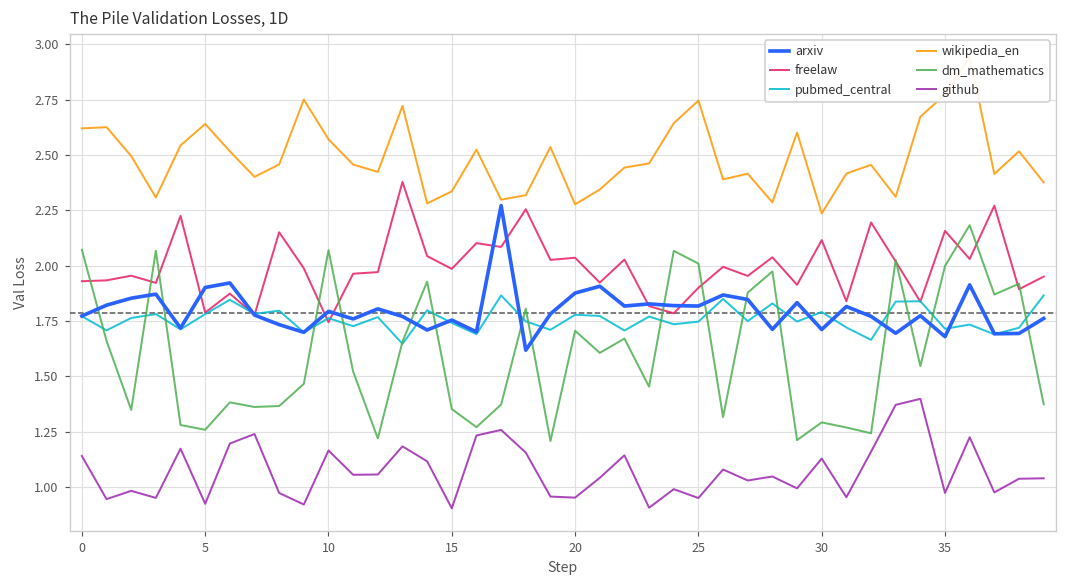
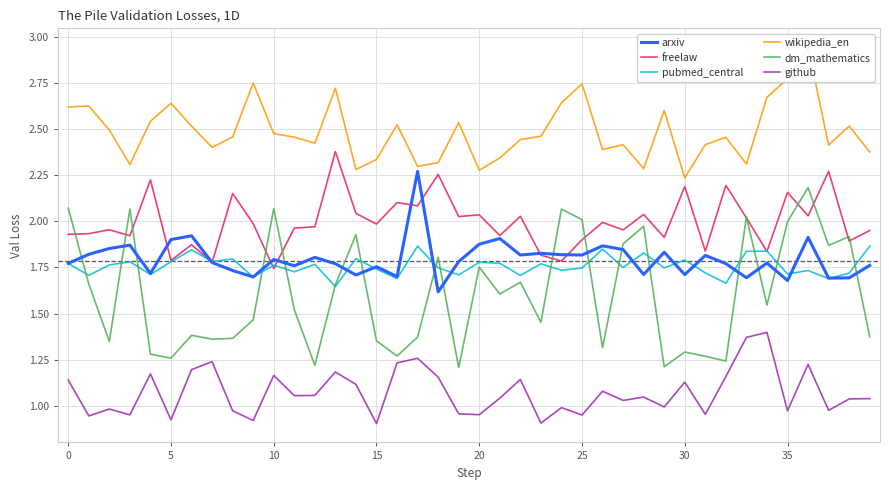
  {
    "arxiv": {
      "5": 1.90,
      "10": 1.79,
      "20": 1.88,
      "25": 1.82,
      "30": 1.71,
      "35": 1.68
    },
    "freelaw": {
      "0": 1.93,
      "10": 1.74,
      "15": 1.99,
      "20": 2.04,
      "25": 1.90,
-     "30": 2.12,
+     "30": 2.19,
      "35": 2.16
    },
    "pubmed_central": {
      "10": 1.76,
      "20": 1.78,
      "25": 1.75,
      "30": 1.79,
      "35": 1.71
    },
    "wikipedia_en": {
      "0": 2.62,
      "5": 2.64,
-     "10": 2.57,
+     "10": 2.48,
      "15": 2.34,
      "20": 2.28,
      "25": 2.75,
      "30": 2.24
    },
    "dm_mathematics": {
      "0": 2.07,
      "5": 1.26,
      "10": 2.07,
      "15": 1.35,
-     "20": 1.71,
+     "20": 1.75,
      "25": 2.01,
      "30": 1.29,
      "35": 2.00
    },
    "github": {
      "0": 1.14,
      "5": 0.92,
      "10": 1.17,
      "15": 0.90,
      "20": 0.95,
      "25": 0.95,
      "30": 1.13,
      "35": 0.97
    }
  }
